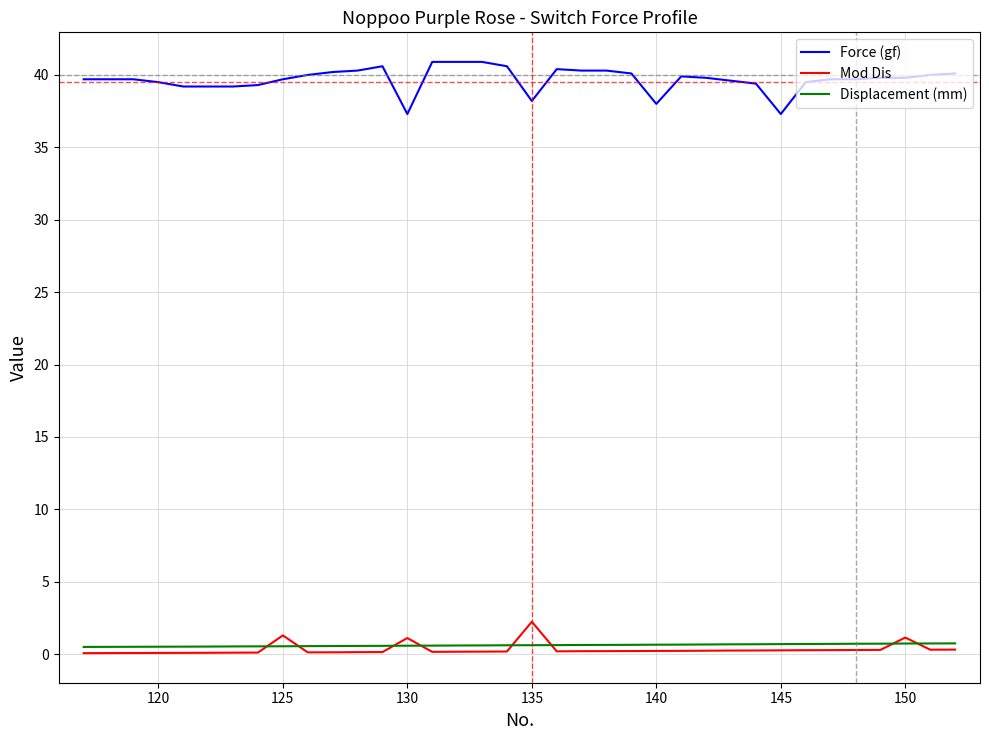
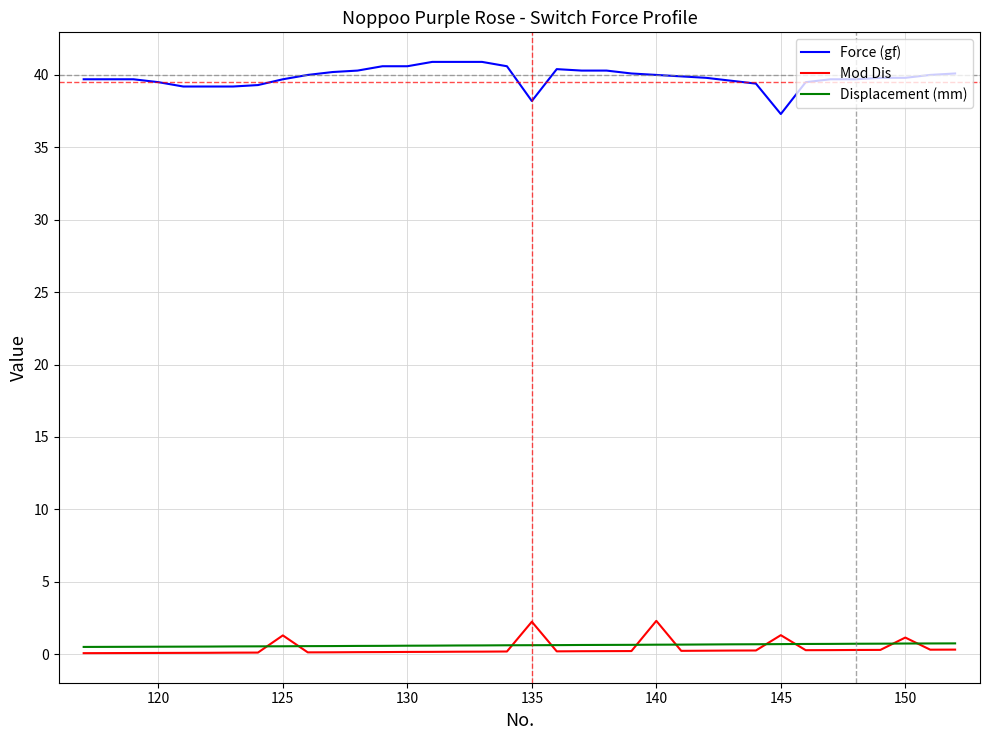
  {
    "Force (gf)": {
      "120": 39.5,
      "125": 39.7,
-     "130": 37.3,
+     "130": 40.6,
      "135": 38.2,
-     "140": 38,
+     "140": 40,
      "145": 37.3
    },
    "Mod Dis": {
      "120": 0.1,
      "125": 1.3,
-     "130": 1.1,
+     "130": 0.2,
      "135": 2.2,
-     "140": 0.2,
-     "145": 0.3,
+     "140": 2.3,
+     "145": 1.3,
      "150": 1.1
    },
    "Displacement (mm)": {
      "120": 0.5,
      "125": 0.5,
      "130": 0.6,
      "135": 0.6,
      "140": 0.7,
      "145": 0.7,
      "150": 0.7
    }
  }
